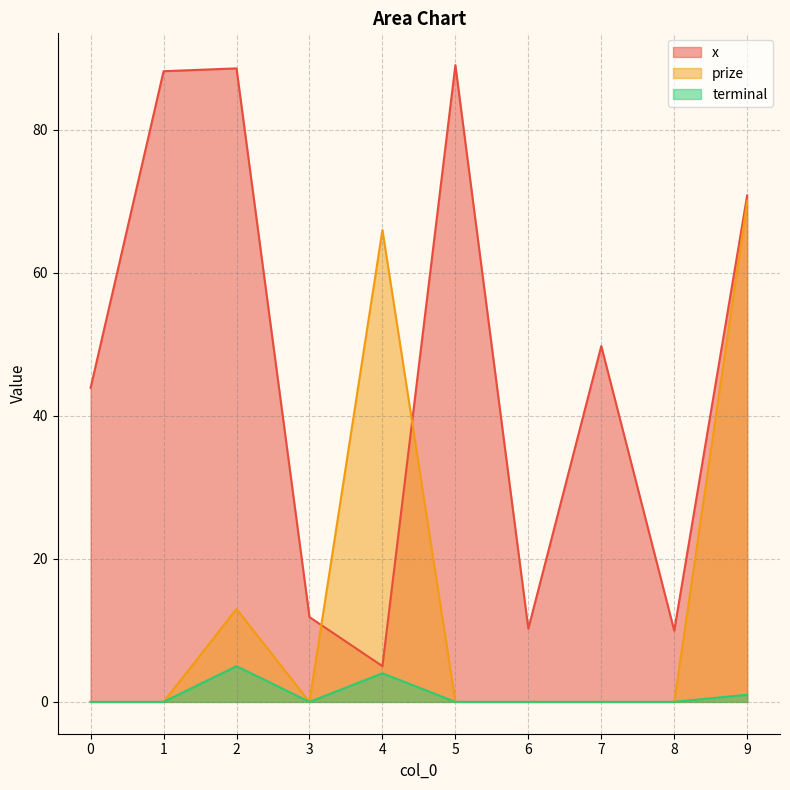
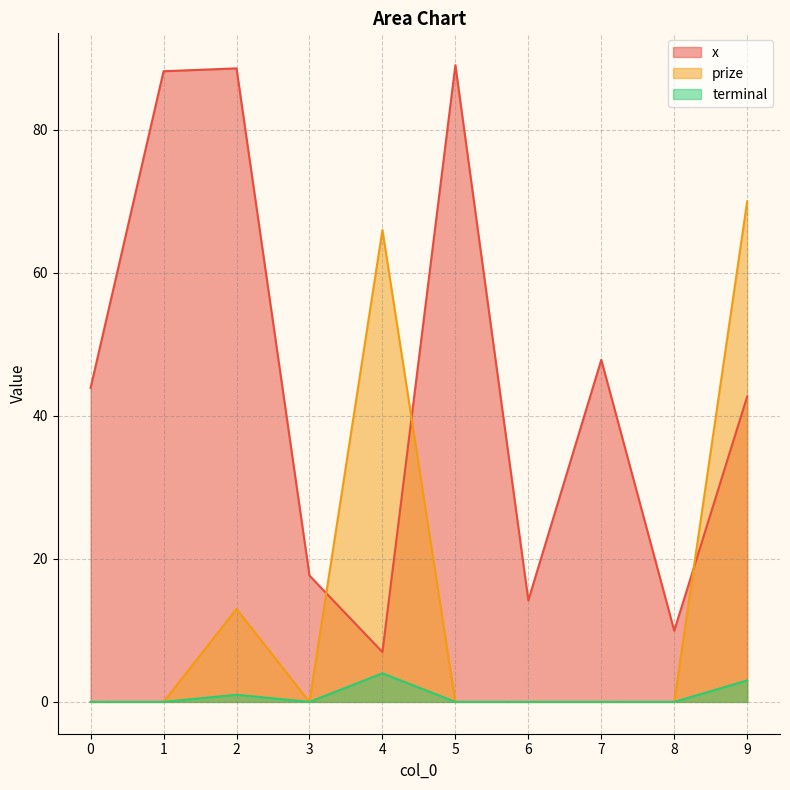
  {
    "x": {
      "0": 44,
      "1": 88,
      "2": 89,
-     "3": 12,
-     "4": 5,
+     "3": 18,
+     "4": 7,
      "5": 89,
-     "6": 10,
-     "7": 50,
+     "6": 14,
+     "7": 48,
      "8": 10,
-     "9": 71
+     "9": 43
    },
    "prize": {
      "2": 13,
      "4": 66,
      "9": 70
    },
    "terminal": {
-     "2": 5,
+     "2": 1,
      "4": 4,
-     "9": 1
+     "9": 3
    }
  }
